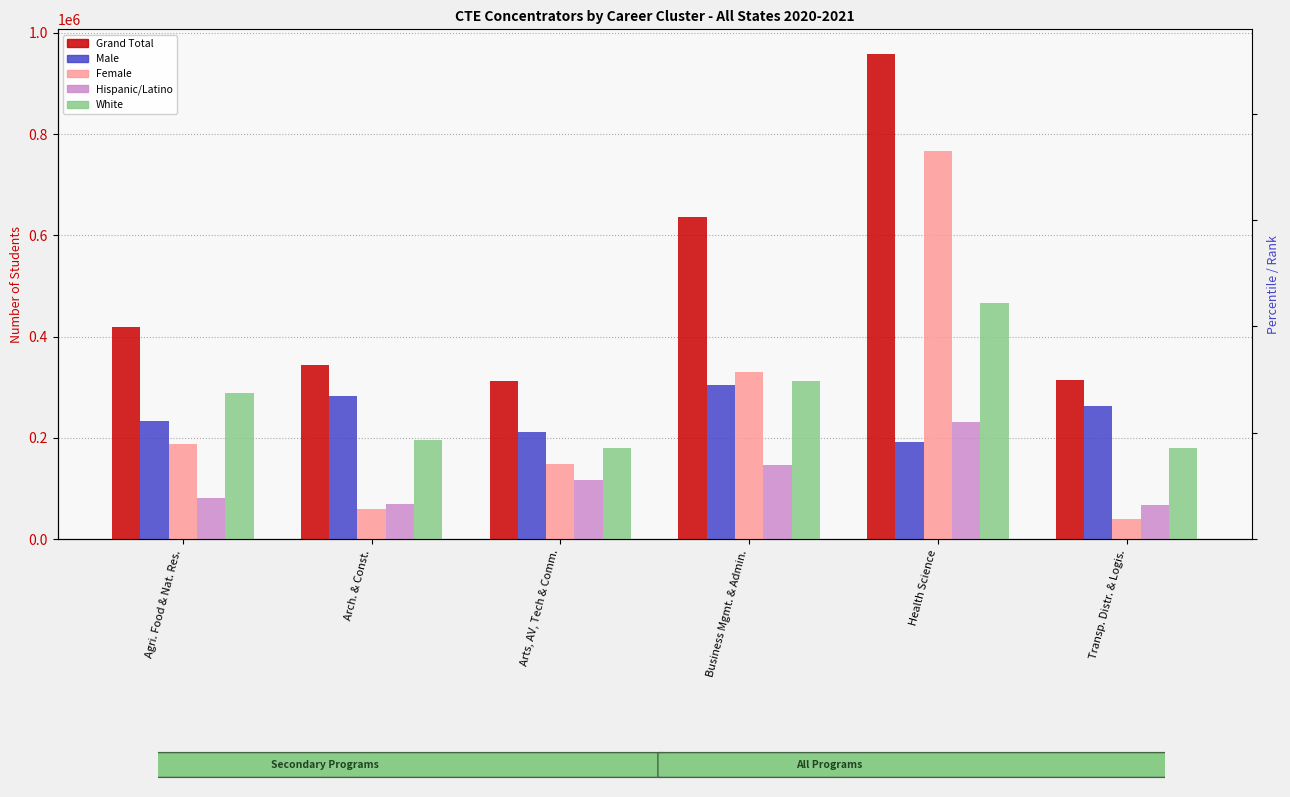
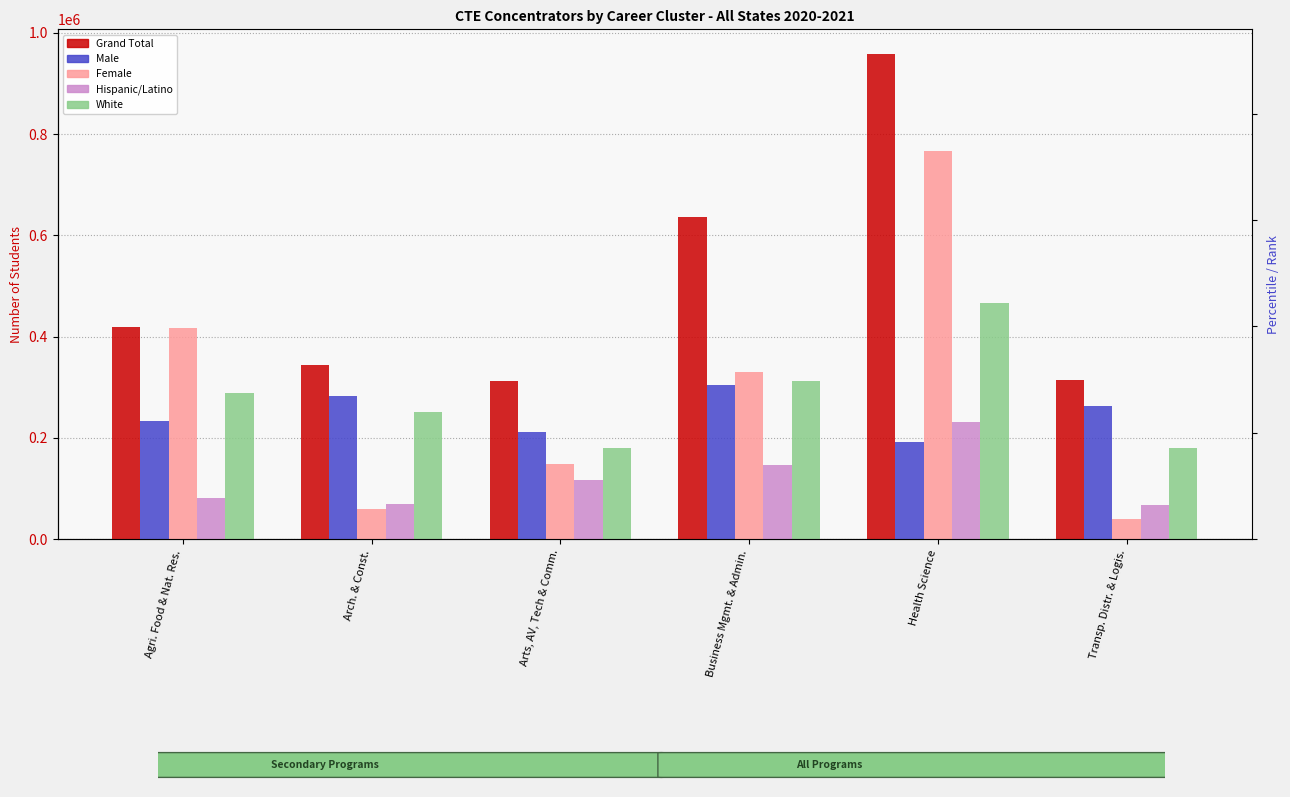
  {
    "Grand Total": {
      "Agri. Food & Nat. Res.": 420000,
      "Arch. & Const.": 340000,
      "Arts, AV, Tech & Comm.": 310000,
      "Business Mgmt. & Admin.": 640000,
      "Health Science": 960000,
      "Transp. Distr. & Logis.": 310000
    },
    "Male": {
      "Agri. Food & Nat. Res.": 230000,
      "Arch. & Const.": 280000,
      "Arts, AV, Tech & Comm.": 210000,
      "Business Mgmt. & Admin.": 300000,
      "Health Science": 190000,
      "Transp. Distr. & Logis.": 260000
    },
    "Female": {
-     "Agri. Food & Nat. Res.": 190000,
+     "Agri. Food & Nat. Res.": 420000,
      "Arch. & Const.": 60000,
      "Arts, AV, Tech & Comm.": 150000,
      "Business Mgmt. & Admin.": 330000,
      "Health Science": 770000,
      "Transp. Distr. & Logis.": 40000
    },
    "Hispanic/Latino": {
      "Agri. Food & Nat. Res.": 80000,
      "Arch. & Const.": 70000,
      "Arts, AV, Tech & Comm.": 120000,
      "Business Mgmt. & Admin.": 150000,
      "Health Science": 230000,
      "Transp. Distr. & Logis.": 70000
    },
    "White": {
      "Agri. Food & Nat. Res.": 290000,
-     "Arch. & Const.": 190000,
+     "Arch. & Const.": 250000,
      "Arts, AV, Tech & Comm.": 180000,
      "Business Mgmt. & Admin.": 310000,
      "Health Science": 470000,
      "Transp. Distr. & Logis.": 180000
    }
  }
